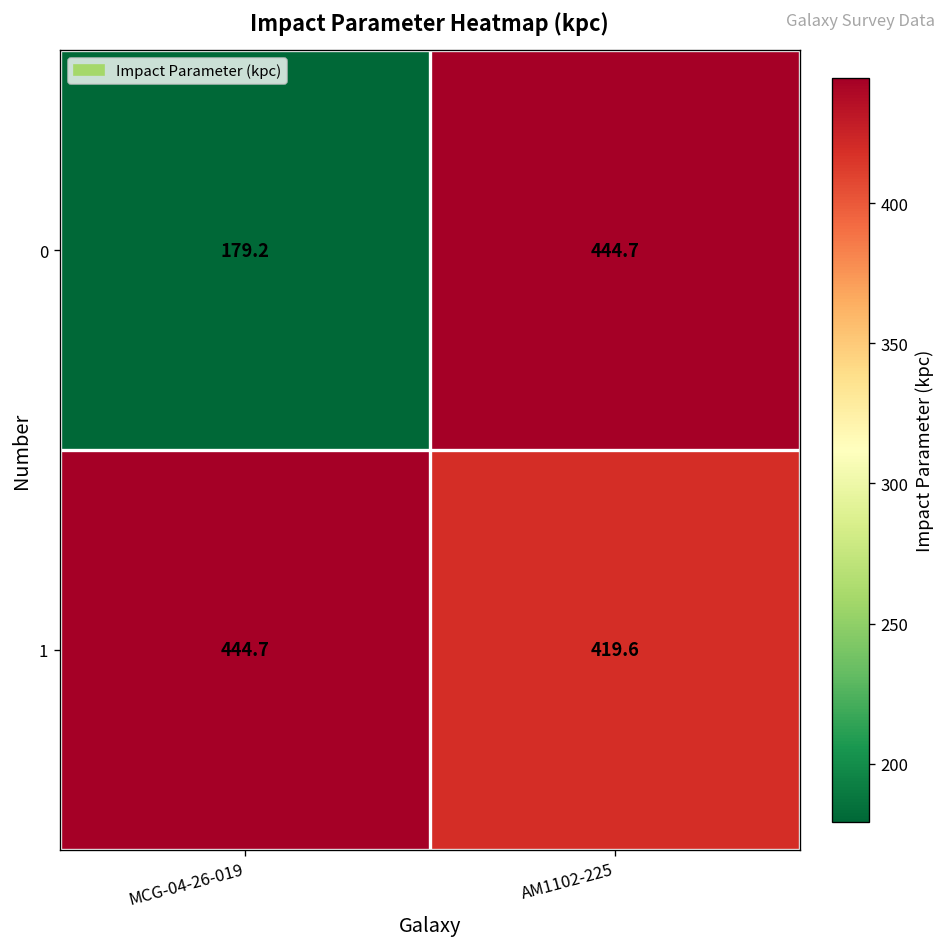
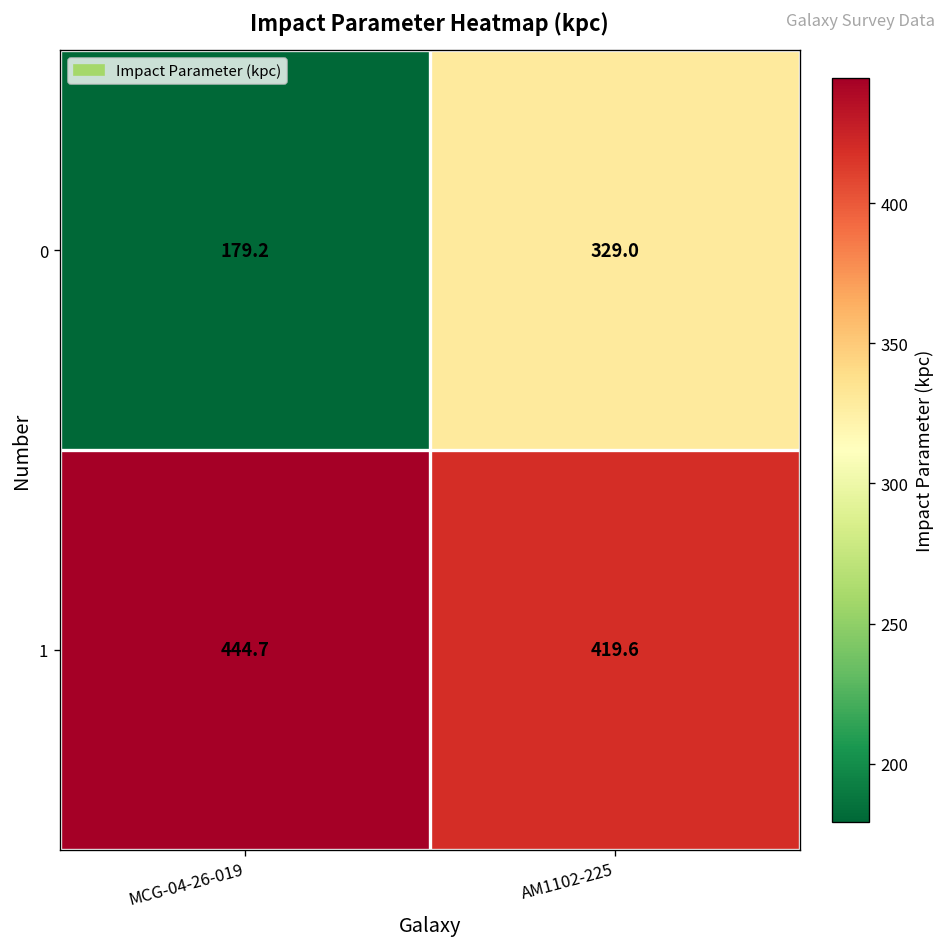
  {
    "0": {
      "MCG-04-26-019": 179.2,
-     "AM1102-225": 444.7
+     "AM1102-225": 329.0
    },
    "1": {
      "MCG-04-26-019": 444.7,
      "AM1102-225": 419.6
    }
  }
